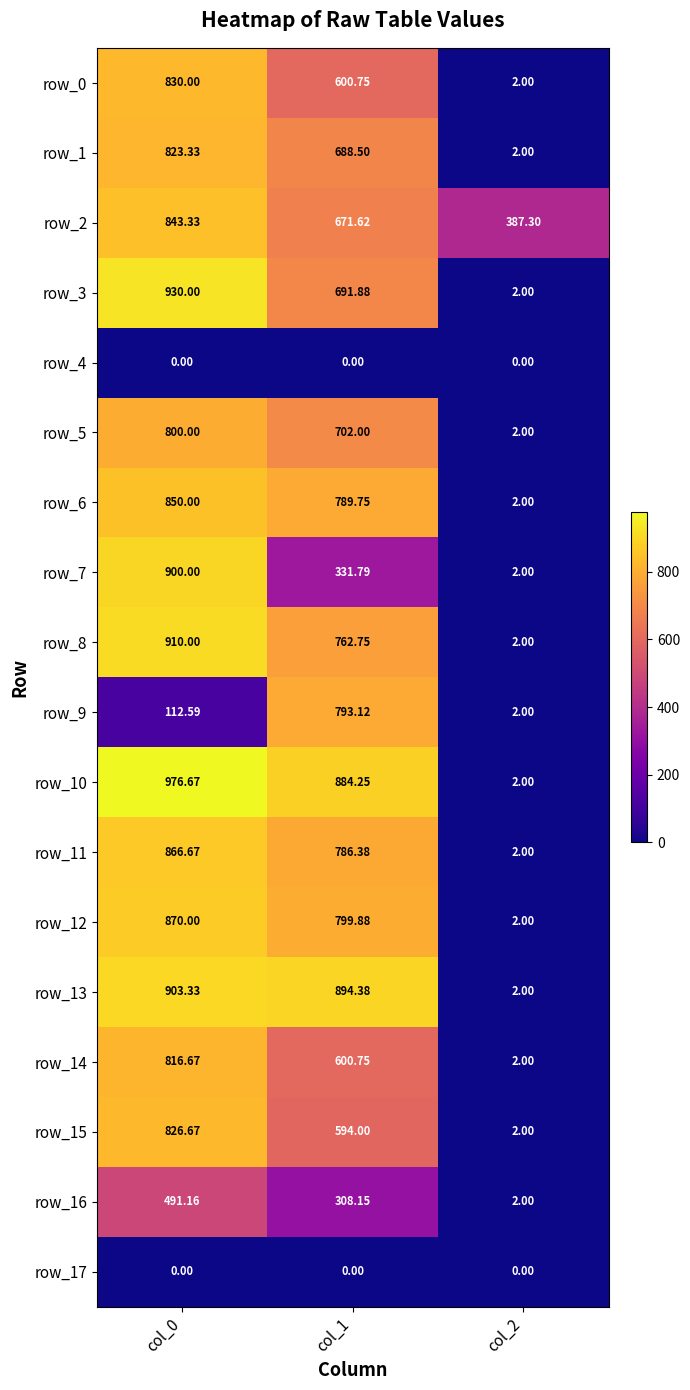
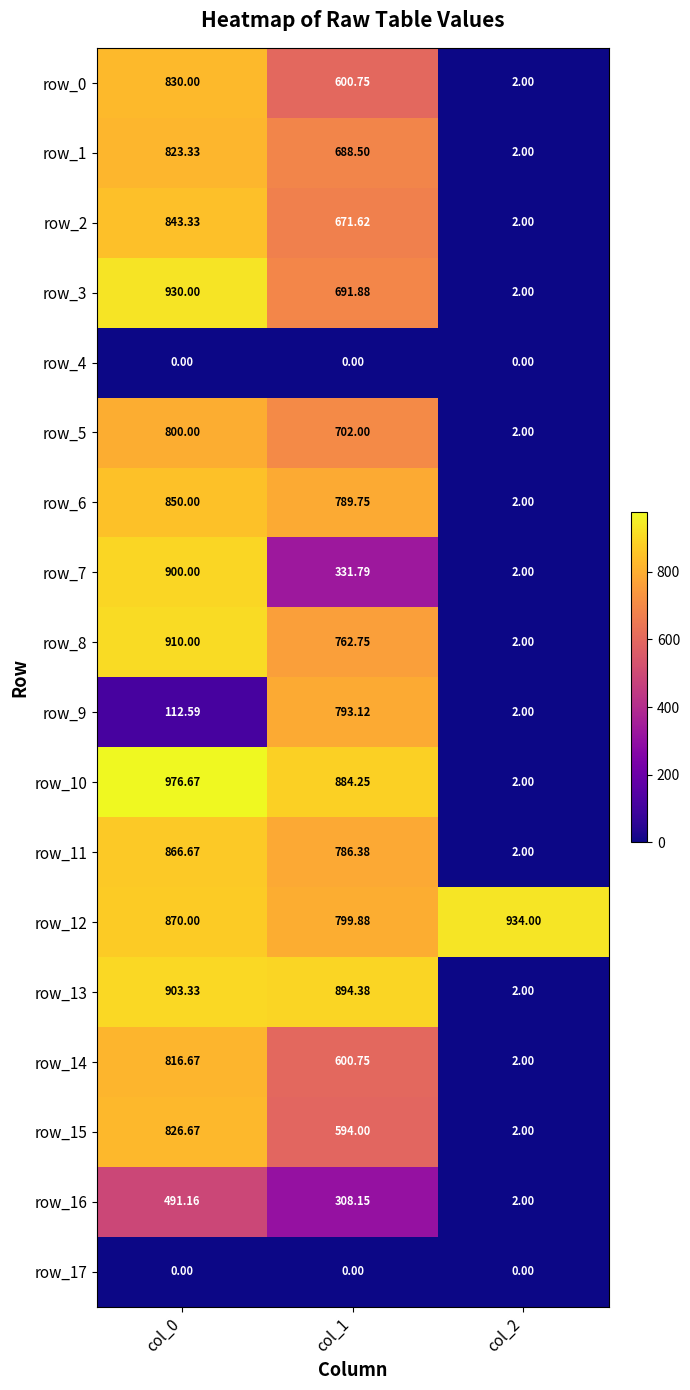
  {
    "row_0": {
      "col_0": 830.00,
      "col_1": 600.75,
      "col_2": 2.00
    },
    "row_1": {
      "col_0": 823.33,
      "col_1": 688.50,
      "col_2": 2.00
    },
    "row_2": {
      "col_0": 843.33,
      "col_1": 671.62,
-     "col_2": 387.30
+     "col_2": 2.00
    },
    "row_3": {
      "col_0": 930.00,
      "col_1": 691.88,
      "col_2": 2.00
    },
    "row_4": {
      "col_0": 0.00,
      "col_1": 0.00,
      "col_2": 0.00
    },
    "row_5": {
      "col_0": 800.00,
      "col_1": 702.00,
      "col_2": 2.00
    },
    "row_6": {
      "col_0": 850.00,
      "col_1": 789.75,
      "col_2": 2.00
    },
    "row_7": {
      "col_0": 900.00,
      "col_1": 331.79,
      "col_2": 2.00
    },
    "row_8": {
      "col_0": 910.00,
      "col_1": 762.75,
      "col_2": 2.00
    },
    "row_9": {
      "col_0": 112.59,
      "col_1": 793.12,
      "col_2": 2.00
    },
    "row_10": {
      "col_0": 976.67,
      "col_1": 884.25,
      "col_2": 2.00
    },
    "row_11": {
      "col_0": 866.67,
      "col_1": 786.38,
      "col_2": 2.00
    },
    "row_12": {
      "col_0": 870.00,
      "col_1": 799.88,
-     "col_2": 2.00
+     "col_2": 934.00
    },
    "row_13": {
      "col_0": 903.33,
      "col_1": 894.38,
      "col_2": 2.00
    },
    "row_14": {
      "col_0": 816.67,
      "col_1": 600.75,
      "col_2": 2.00
    },
    "row_15": {
      "col_0": 826.67,
      "col_1": 594.00,
      "col_2": 2.00
    },
    "row_16": {
      "col_0": 491.16,
      "col_1": 308.15,
      "col_2": 2.00
    },
    "row_17": {
      "col_0": 0.00,
      "col_1": 0.00,
      "col_2": 0.00
    }
  }
